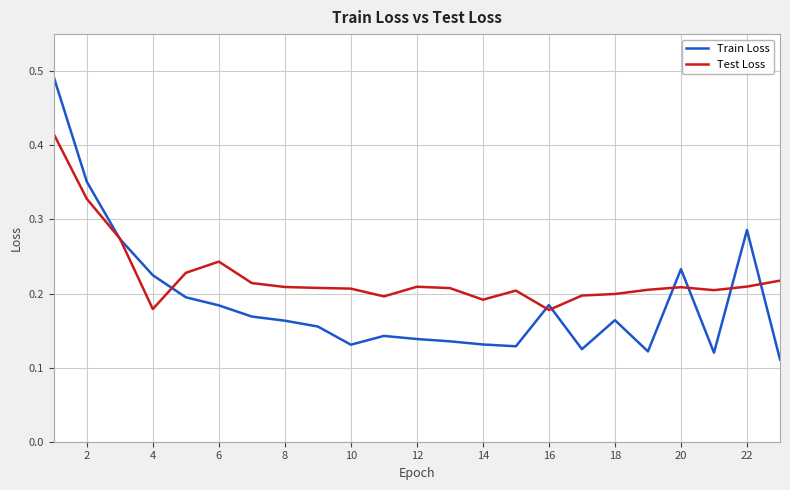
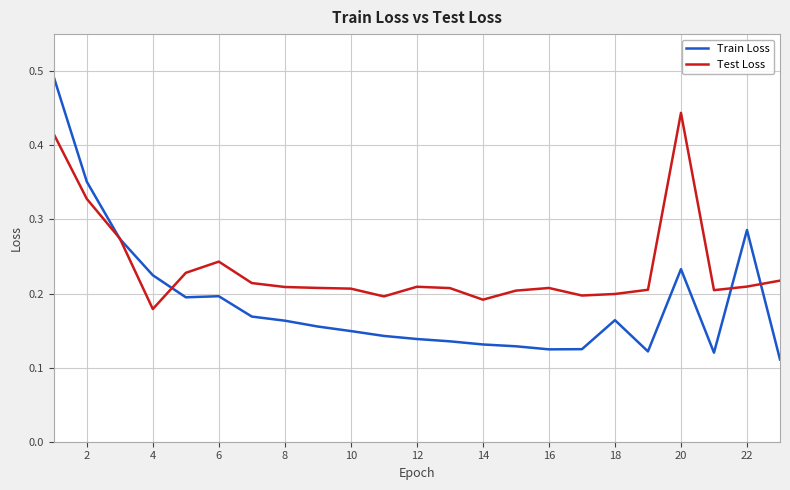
  {
    "Train Loss": {
      "2": 0.35,
      "4": 0.22,
-     "6": 0.18,
+     "6": 0.20,
      "8": 0.16,
-     "10": 0.13,
+     "10": 0.15,
      "12": 0.14,
      "14": 0.13,
-     "16": 0.18,
+     "16": 0.12,
      "18": 0.16,
      "20": 0.23,
      "22": 0.29
    },
    "Test Loss": {
      "2": 0.33,
      "4": 0.18,
      "6": 0.24,
      "8": 0.21,
      "10": 0.21,
      "12": 0.21,
      "14": 0.19,
-     "16": 0.18,
+     "16": 0.21,
      "18": 0.20,
-     "20": 0.21,
+     "20": 0.44,
      "22": 0.21
    }
  }
